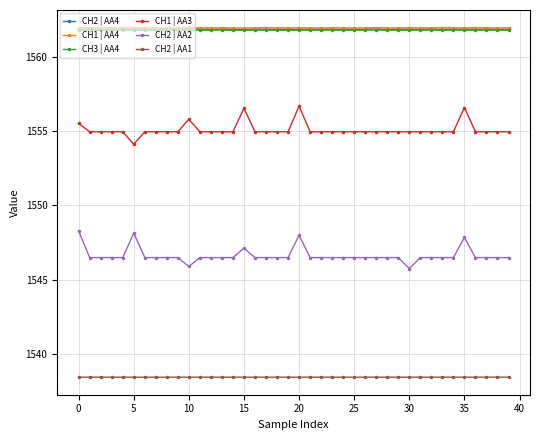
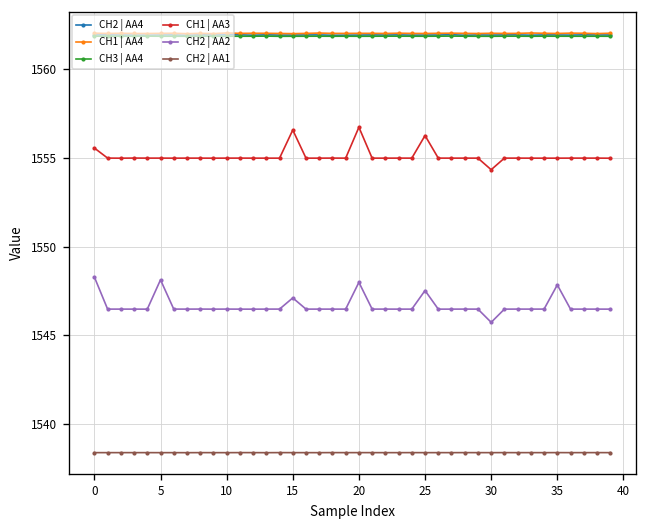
  {
    "CH1 | AA3": {
      "0": 1555.5,
-     "5": 1554.1,
-     "10": 1555.8,
+     "5": 1555.0,
+     "10": 1555.0,
      "15": 1556.6,
      "20": 1556.7,
-     "25": 1555.0,
-     "30": 1555.0,
-     "35": 1556.6
+     "25": 1556.2,
+     "30": 1554.3,
+     "35": 1555.0
    },
    "CH2 | AA2": {
      "0": 1548.3,
      "5": 1548.1,
-     "10": 1545.9,
+     "10": 1546.5,
      "15": 1547.1,
      "20": 1548.0,
-     "25": 1546.5,
+     "25": 1547.5,
      "30": 1545.7,
      "35": 1547.8
    },
    "CH2 | AA1": {
      "0": 1538.4,
      "5": 1538.4,
      "10": 1538.4,
      "15": 1538.4,
      "20": 1538.4,
      "25": 1538.4,
      "30": 1538.4,
      "35": 1538.4
    }
  }
